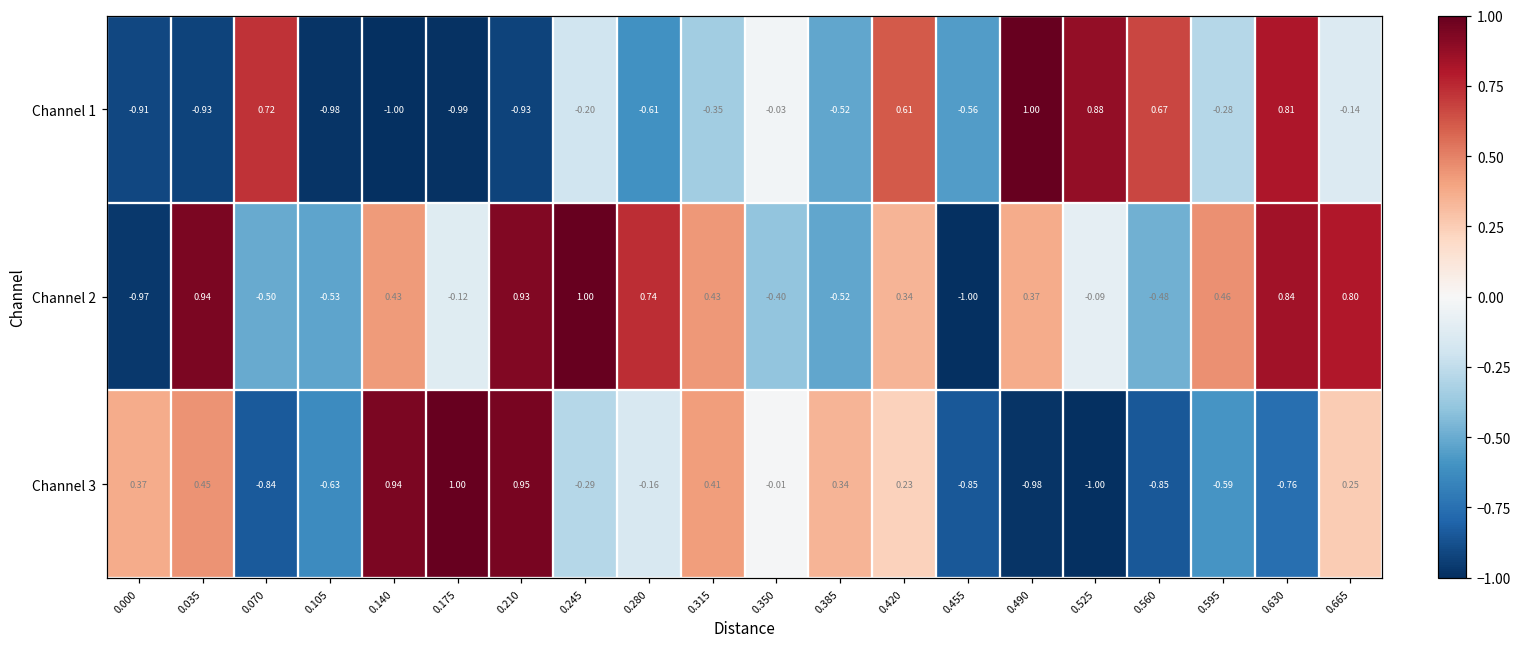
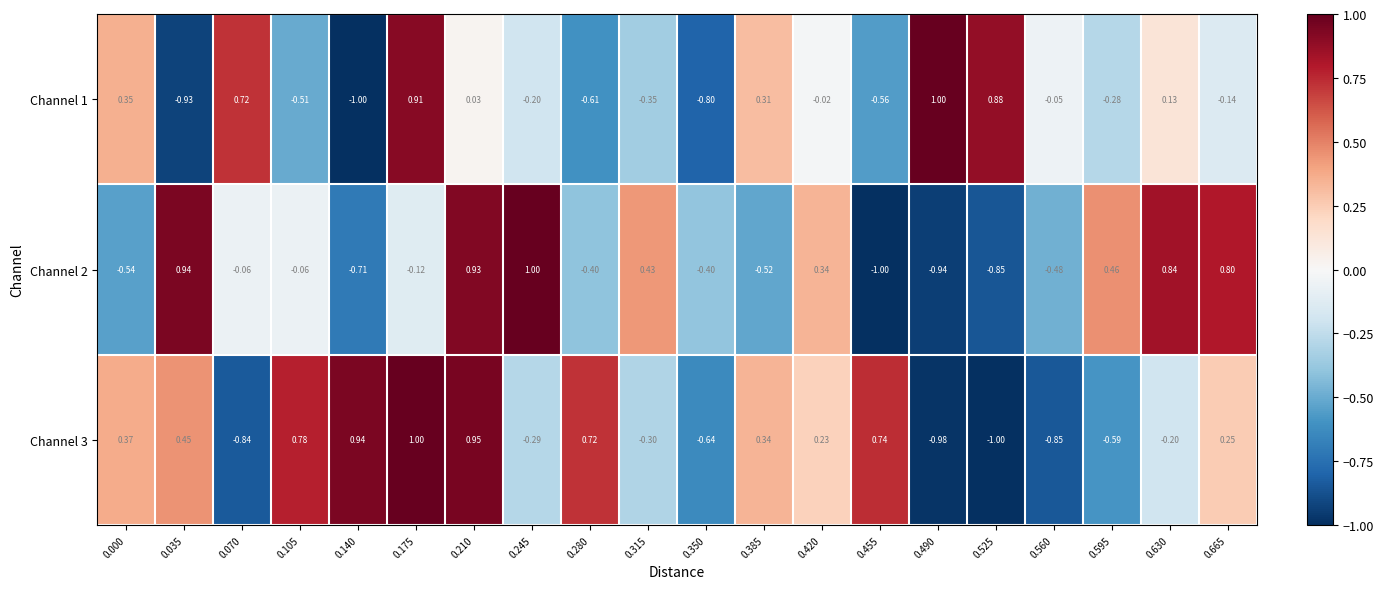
  {
    "Channel 1": {
-     "0.000": -0.91,
+     "0.000": 0.35,
      "0.035": -0.93,
      "0.070": 0.72,
-     "0.105": -0.98,
+     "0.105": -0.51,
      "0.140": -1.00,
-     "0.175": -0.99,
-     "0.210": -0.93,
+     "0.175": 0.91,
+     "0.210": 0.03,
      "0.245": -0.20,
      "0.280": -0.61,
      "0.315": -0.35,
-     "0.350": -0.03,
-     "0.385": -0.52,
-     "0.420": 0.61,
+     "0.350": -0.80,
+     "0.385": 0.31,
+     "0.420": -0.02,
      "0.455": -0.56,
      "0.490": 1.00,
      "0.525": 0.88,
-     "0.560": 0.67,
+     "0.560": -0.05,
      "0.595": -0.28,
-     "0.630": 0.81,
+     "0.630": 0.13,
      "0.665": -0.14
    },
    "Channel 2": {
-     "0.000": -0.97,
+     "0.000": -0.54,
      "0.035": 0.94,
-     "0.070": -0.50,
-     "0.105": -0.53,
-     "0.140": 0.43,
+     "0.070": -0.06,
+     "0.105": -0.06,
+     "0.140": -0.71,
      "0.175": -0.12,
      "0.210": 0.93,
      "0.245": 1.00,
-     "0.280": 0.74,
+     "0.280": -0.40,
      "0.315": 0.43,
      "0.350": -0.40,
      "0.385": -0.52,
      "0.420": 0.34,
      "0.455": -1.00,
-     "0.490": 0.37,
-     "0.525": -0.09,
+     "0.490": -0.94,
+     "0.525": -0.85,
      "0.560": -0.48,
      "0.595": 0.46,
      "0.630": 0.84,
      "0.665": 0.80
    },
    "Channel 3": {
      "0.000": 0.37,
      "0.035": 0.45,
      "0.070": -0.84,
-     "0.105": -0.63,
+     "0.105": 0.78,
      "0.140": 0.94,
      "0.175": 1.00,
      "0.210": 0.95,
      "0.245": -0.29,
-     "0.280": -0.16,
-     "0.315": 0.41,
-     "0.350": -0.01,
+     "0.280": 0.72,
+     "0.315": -0.30,
+     "0.350": -0.64,
      "0.385": 0.34,
      "0.420": 0.23,
-     "0.455": -0.85,
+     "0.455": 0.74,
      "0.490": -0.98,
      "0.525": -1.00,
      "0.560": -0.85,
      "0.595": -0.59,
-     "0.630": -0.76,
+     "0.630": -0.20,
      "0.665": 0.25
    }
  }
